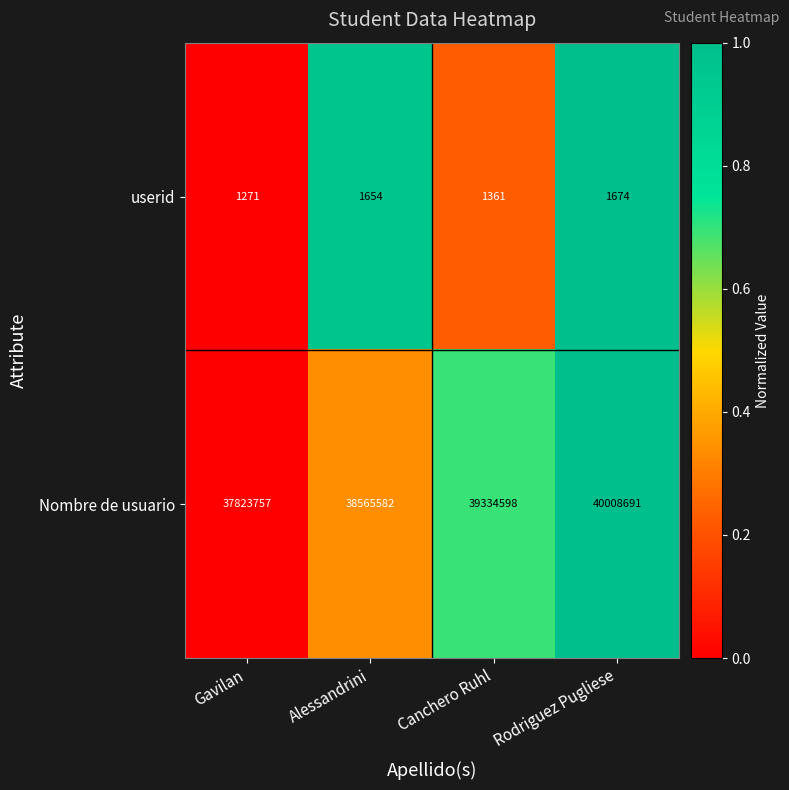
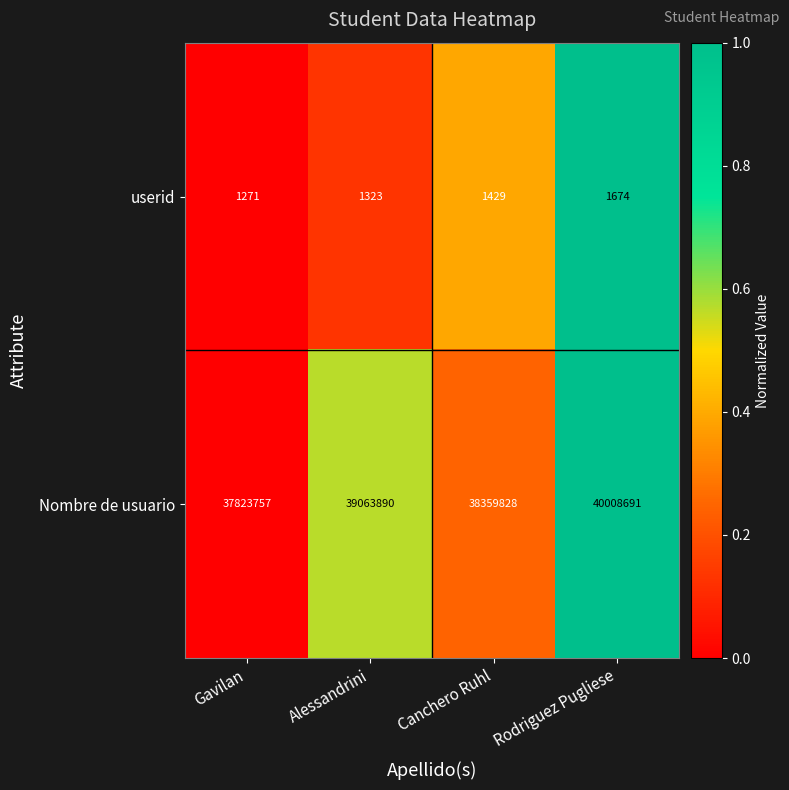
  {
    "userid": {
      "Gavilan": 1271,
-     "Alessandrini": 1654,
-     "Canchero Ruhl": 1361,
+     "Alessandrini": 1323,
+     "Canchero Ruhl": 1429,
      "Rodriguez Pugliese": 1674
    },
    "Nombre de usuario": {
      "Gavilan": 37823757,
-     "Alessandrini": 38565582,
-     "Canchero Ruhl": 39334598,
+     "Alessandrini": 39063890,
+     "Canchero Ruhl": 38359828,
      "Rodriguez Pugliese": 40008691
    }
  }
